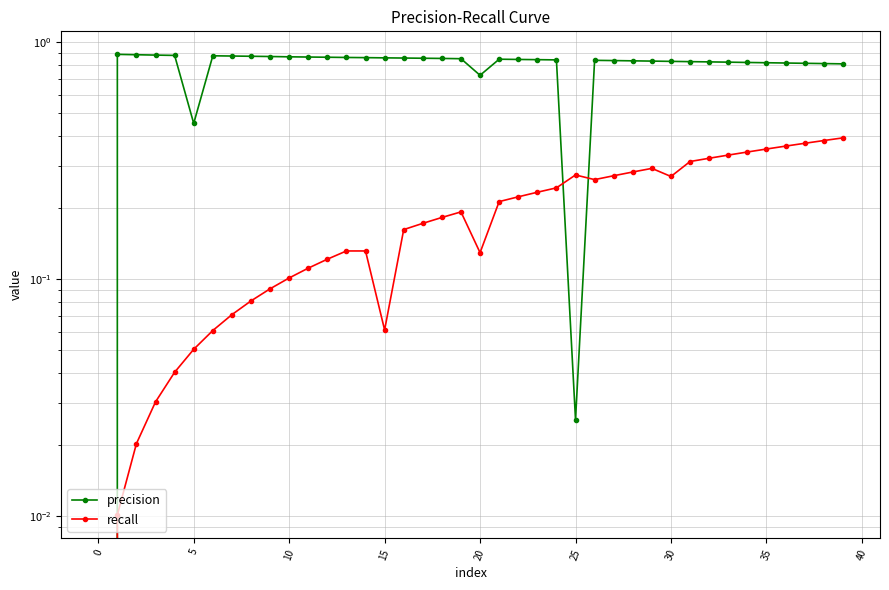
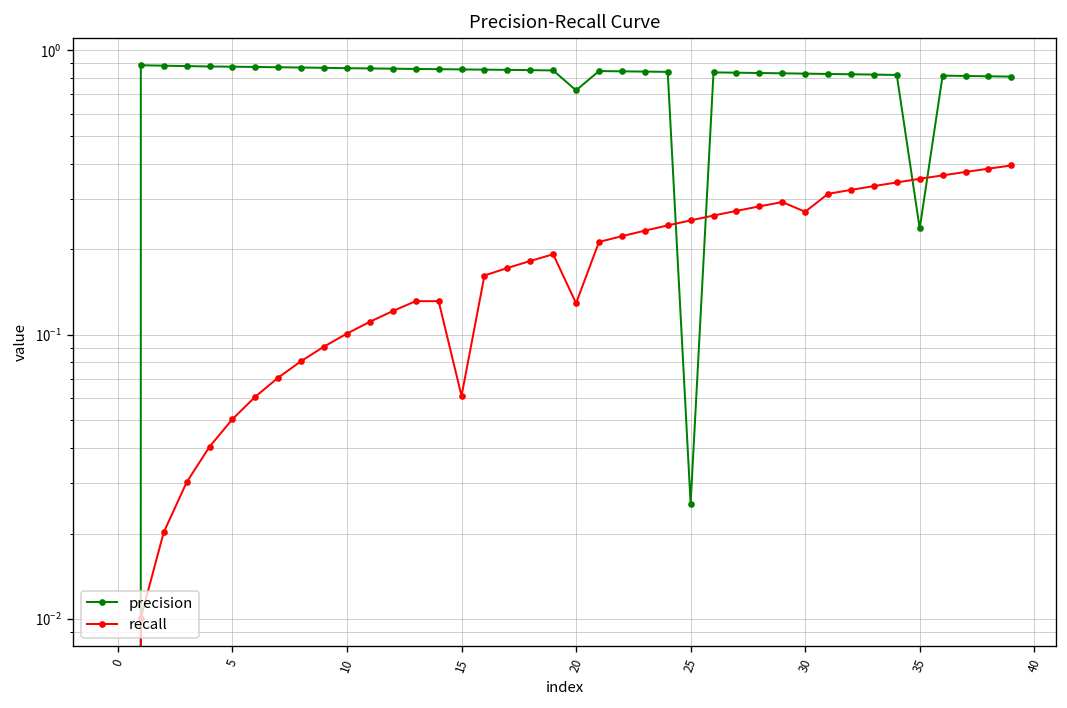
  {
    "precision": {
-     "5": 0.45,
+     "5": 0.88,
      "10": 0.87,
      "15": 0.86,
      "20": 0.72,
      "25": 0.025,
      "30": 0.83,
-     "35": 0.82
+     "35": 0.24
    },
    "recall": {
      "5": 0.05,
      "10": 0.10,
      "15": 0.06,
      "20": 0.13,
-     "25": 0.27,
+     "25": 0.25,
      "30": 0.27,
      "35": 0.35
    }
  }
